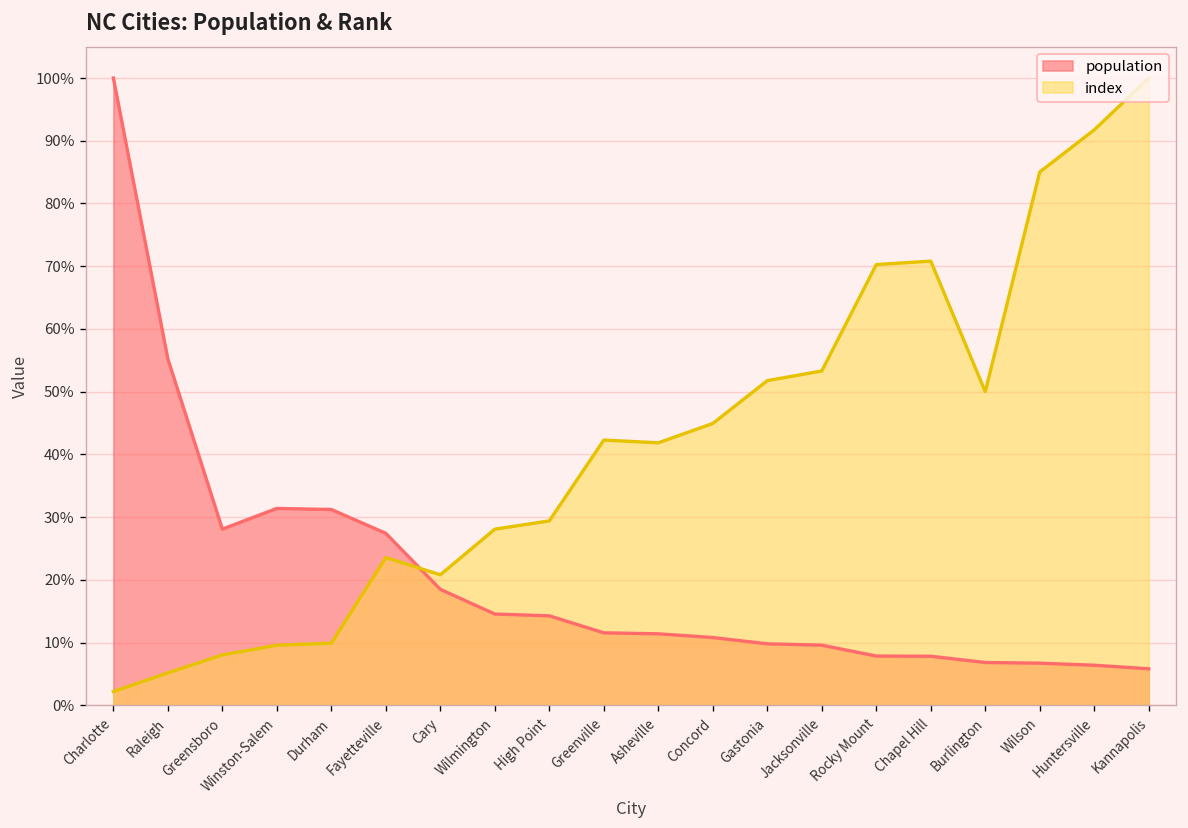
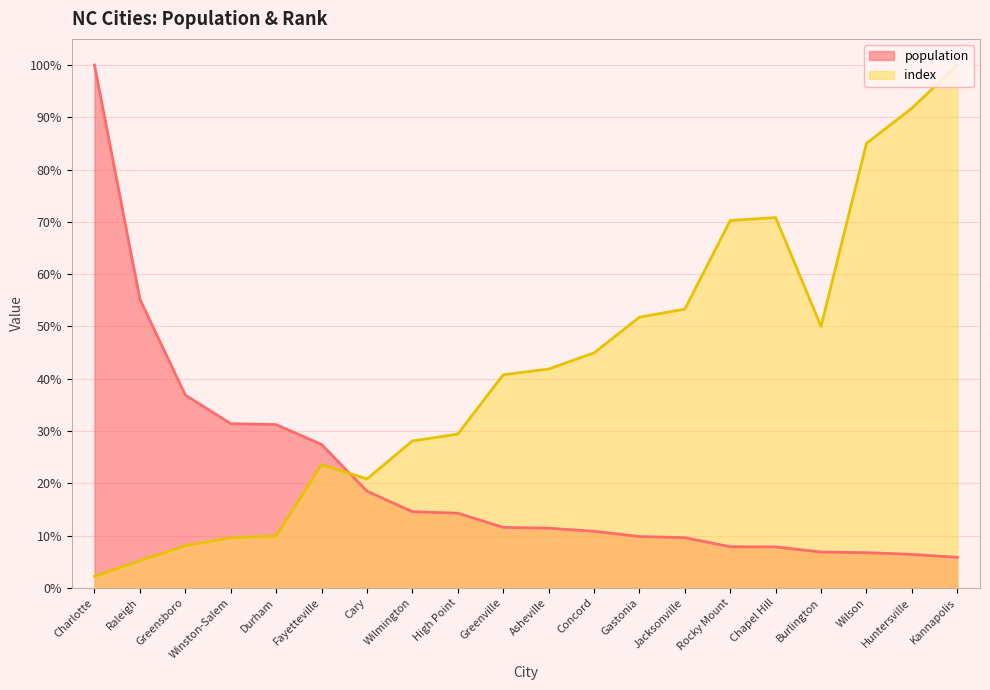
  {
    "population": {
      "Charlotte": "100%",
      "Raleigh": "55%",
-     "Greensboro": "28%",
+     "Greensboro": "37%",
      "Winston-Salem": "31%",
      "Durham": "31%",
      "Fayetteville": "27%",
      "Cary": "18%",
      "Wilmington": "15%",
      "High Point": "14%",
      "Greenville": "12%",
      "Asheville": "11%",
      "Concord": "11%",
      "Gastonia": "10%",
      "Jacksonville": "10%",
      "Rocky Mount": "8%",
      "Chapel Hill": "8%",
      "Burlington": "7%",
      "Wilson": "7%",
      "Huntersville": "6%",
      "Kannapolis": "6%"
    },
    "index": {
      "Charlotte": "2%",
      "Raleigh": "5%",
      "Greensboro": "8%",
      "Winston-Salem": "10%",
      "Durham": "10%",
      "Fayetteville": "24%",
      "Cary": "21%",
      "Wilmington": "28%",
      "High Point": "29%",
-     "Greenville": "42%",
+     "Greenville": "41%",
      "Asheville": "42%",
      "Concord": "45%",
      "Gastonia": "52%",
      "Jacksonville": "53%",
      "Rocky Mount": "70%",
      "Chapel Hill": "71%",
      "Burlington": "50%",
      "Wilson": "85%",
      "Huntersville": "92%"
    }
  }
